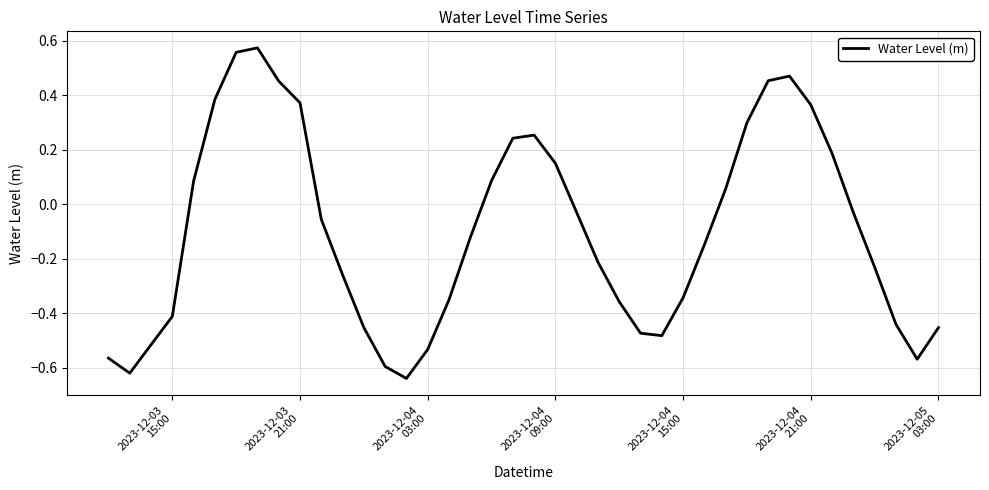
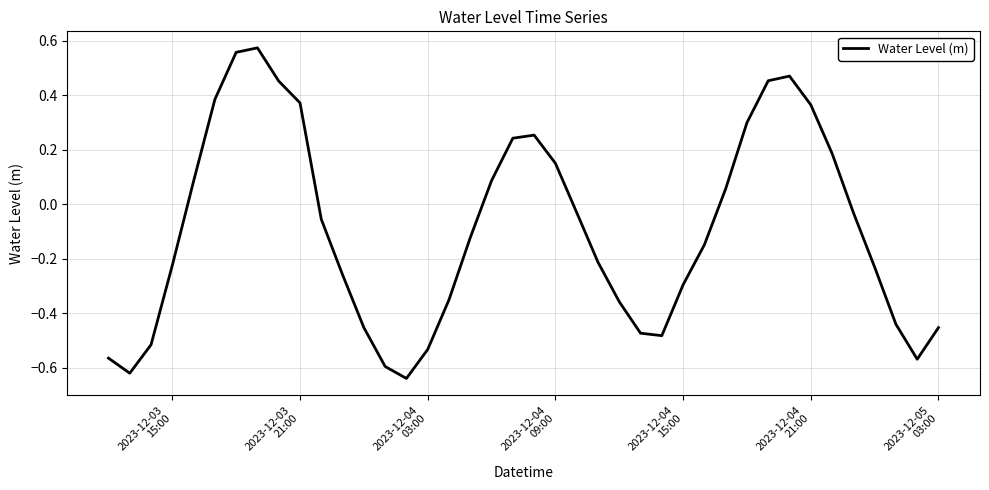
  {
-   "2023-12-03 15:00": -0.41,
+   "2023-12-03 15:00": -0.22,
    "2023-12-03 21:00": 0.37,
    "2023-12-04 03:00": -0.53,
    "2023-12-04 09:00": 0.15,
-   "2023-12-04 15:00": -0.34,
+   "2023-12-04 15:00": -0.30,
    "2023-12-04 21:00": 0.36,
    "2023-12-05 03:00": -0.45
  }
